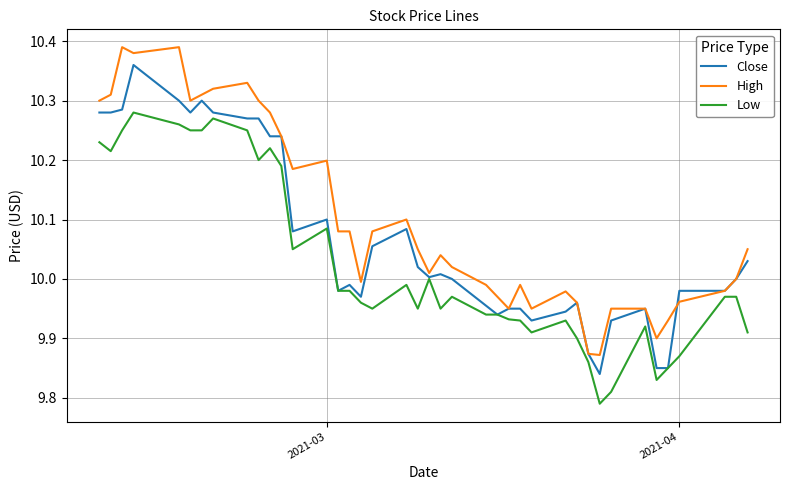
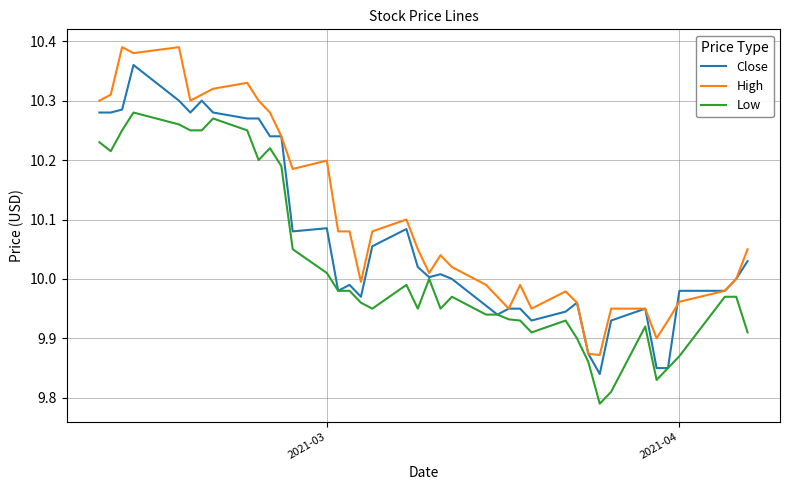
  {
    "Close": {
-     "2021-03": 10.10,
+     "2021-03": 10.09,
      "2021-04": 9.98
    },
    "High": {
      "2021-03": 10.20,
      "2021-04": 9.96
    },
    "Low": {
-     "2021-03": 10.08,
+     "2021-03": 10.01,
      "2021-04": 9.87
    }
  }
